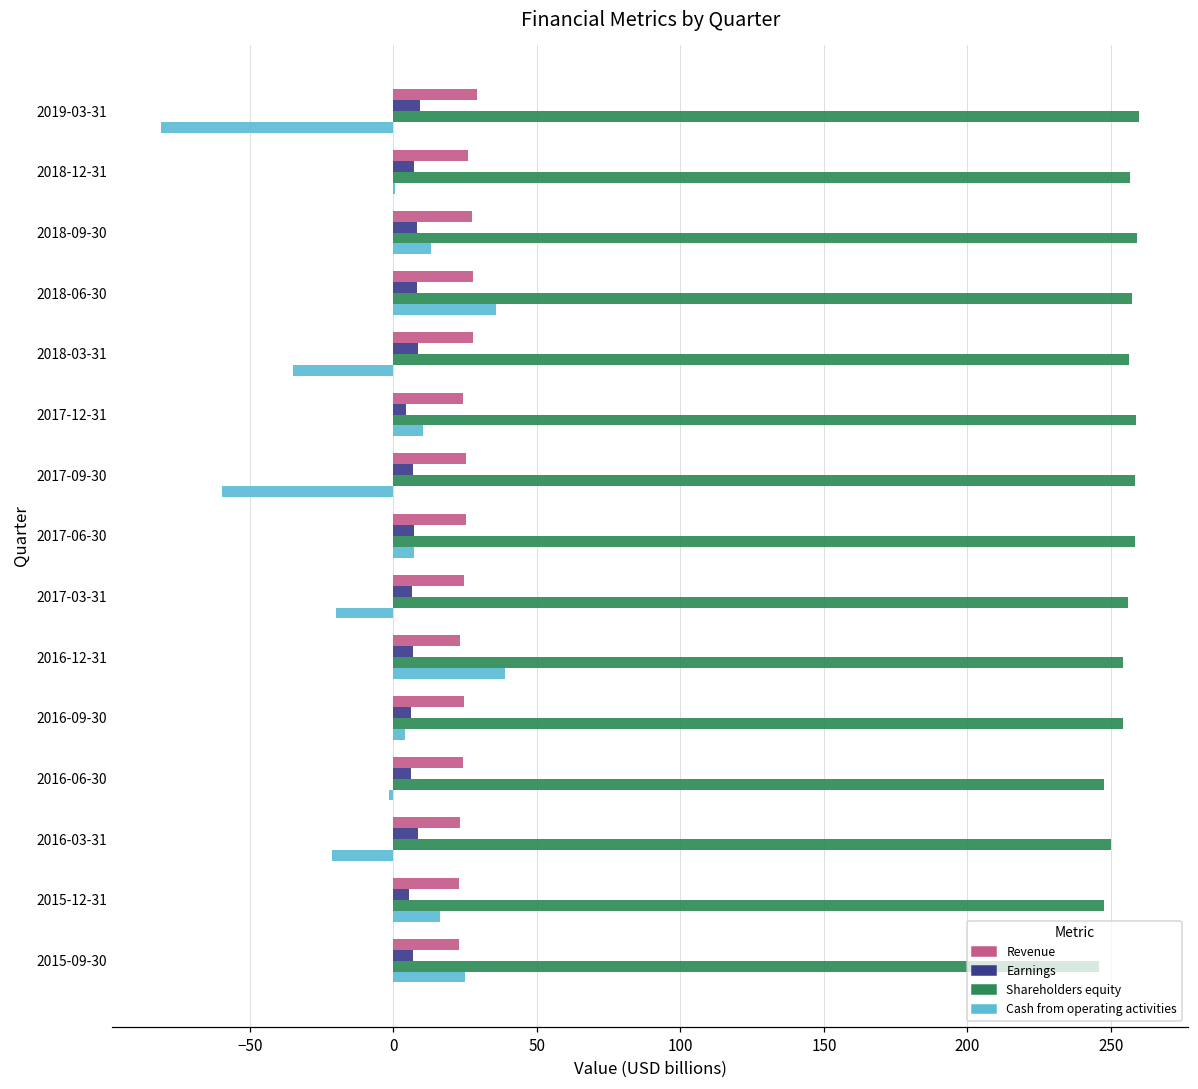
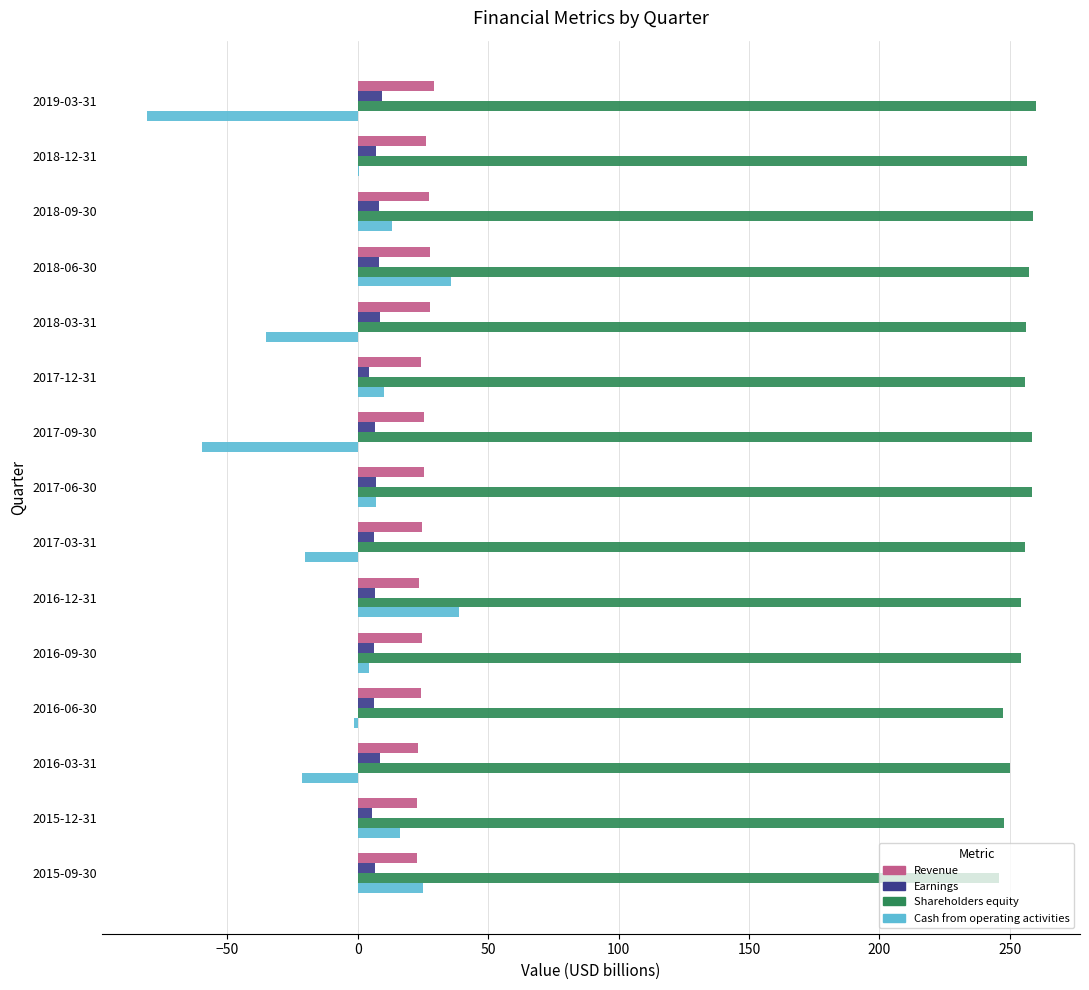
  {
    "Revenue": {
      "2019-03-31": 29,
      "2018-12-31": 26,
      "2018-09-30": 27,
      "2018-06-30": 28,
      "2018-03-31": 28,
      "2017-12-31": 24,
      "2017-09-30": 25,
      "2017-06-30": 25,
      "2017-03-31": 25,
      "2016-12-31": 23,
      "2016-09-30": 25,
      "2016-06-30": 24,
      "2016-03-31": 23,
      "2015-12-31": 23,
      "2015-09-30": 23
    },
    "Earnings": {
      "2019-03-31": 9,
      "2018-12-31": 7,
      "2018-09-30": 8,
      "2018-06-30": 8,
      "2018-03-31": 9,
      "2017-12-31": 4,
      "2017-09-30": 7,
      "2017-06-30": 7,
      "2017-03-31": 6,
      "2016-12-31": 7,
      "2016-09-30": 6,
      "2016-06-30": 6,
      "2016-03-31": 9,
      "2015-12-31": 5,
      "2015-09-30": 7
    },
    "Shareholders equity": {
      "2019-03-31": 260,
      "2018-12-31": 257,
      "2018-09-30": 259,
      "2018-06-30": 257,
      "2018-03-31": 256,
-     "2017-12-31": 259,
+     "2017-12-31": 256,
      "2017-09-30": 258,
      "2017-06-30": 258,
      "2017-03-31": 256,
      "2016-12-31": 254,
      "2016-09-30": 254,
      "2016-06-30": 247,
      "2016-03-31": 250,
      "2015-12-31": 248
    },
    "Cash from operating activities": {
      "2019-03-31": -81,
      "2018-09-30": 13,
      "2018-06-30": 36,
      "2018-03-31": -35,
      "2017-12-31": 10,
      "2017-09-30": -60,
      "2017-06-30": 7,
      "2017-03-31": -20,
      "2016-12-31": 39,
      "2016-09-30": 4,
      "2016-06-30": -2,
      "2016-03-31": -21,
      "2015-12-31": 16,
      "2015-09-30": 25
    }
  }
